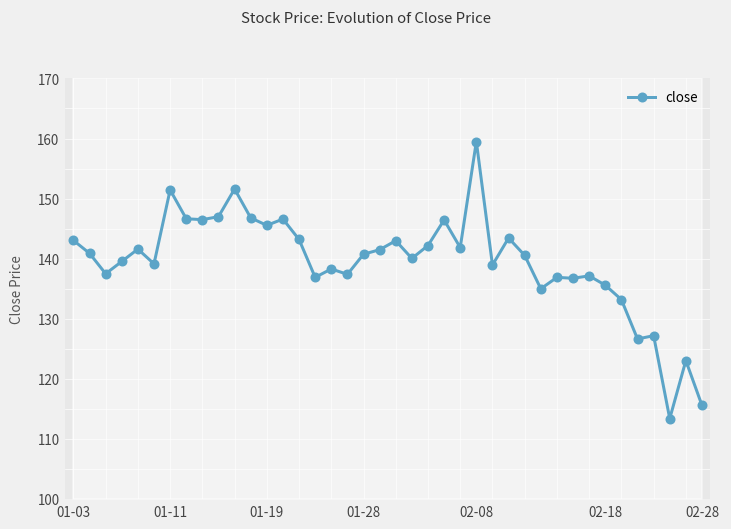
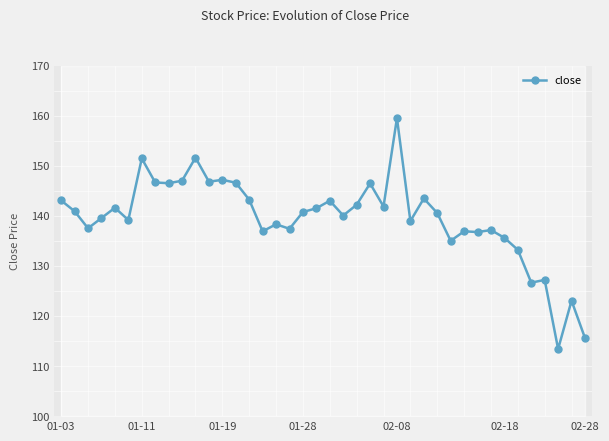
  {
    "close": {
      "01-03": 143,
      "01-11": 151,
-     "01-19": 146,
+     "01-19": 147,
      "01-28": 141,
      "02-08": 160,
      "02-18": 136,
      "02-28": 116
    }
  }
